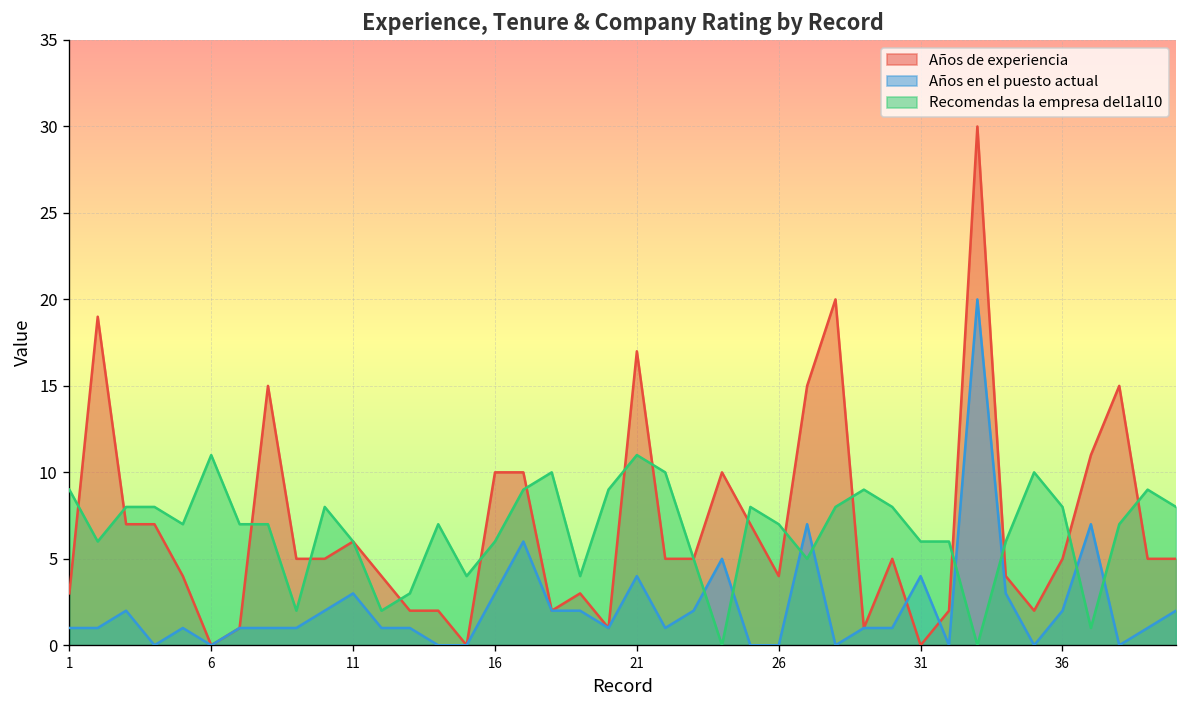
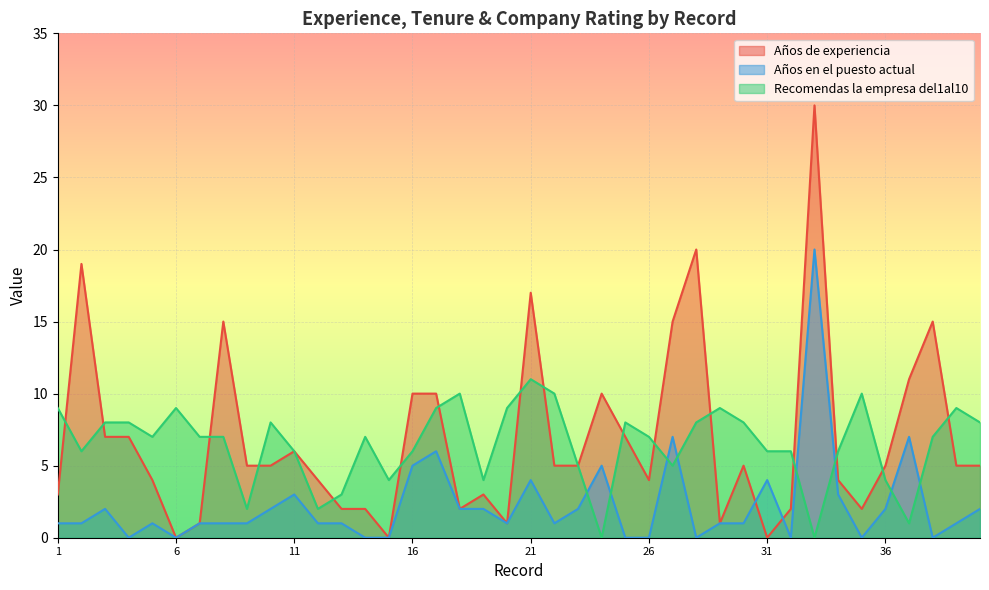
  {
    "Años de experiencia": {
      "1": 3,
      "16": 10,
      "21": 17,
      "26": 4,
      "31": 0,
      "36": 5
    },
    "Años en el puesto actual": {
      "1": 1,
      "11": 3,
-     "16": 3,
+     "16": 5,
      "21": 4,
      "26": 0,
      "31": 4,
      "36": 2
    },
    "Recomendas la empresa del1al10": {
      "1": 9,
-     "6": 11,
+     "6": 9,
      "16": 6,
      "21": 11,
      "26": 7,
      "31": 6,
-     "36": 8
+     "36": 4
    }
  }
